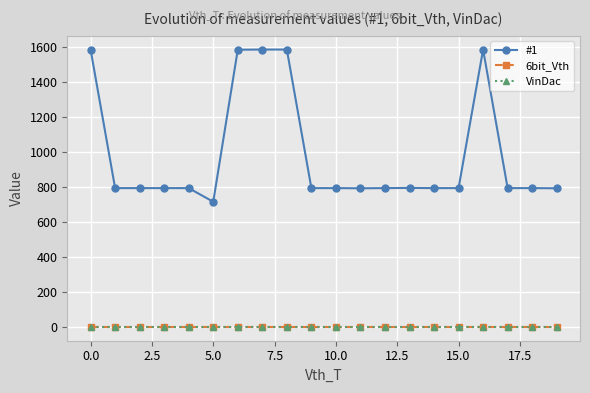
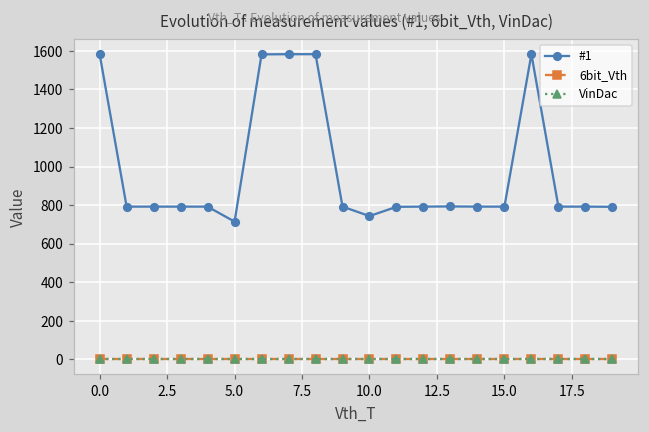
  {
    "#1": {
      "0.0": 1580,
      "5.0": 710,
-     "10.0": 790,
+     "10.0": 740,
      "15.0": 790
    },
    "VinDac": {
      "0.0": 0,
      "5.0": 0,
      "10.0": 0,
      "15.0": 0
    }
  }
